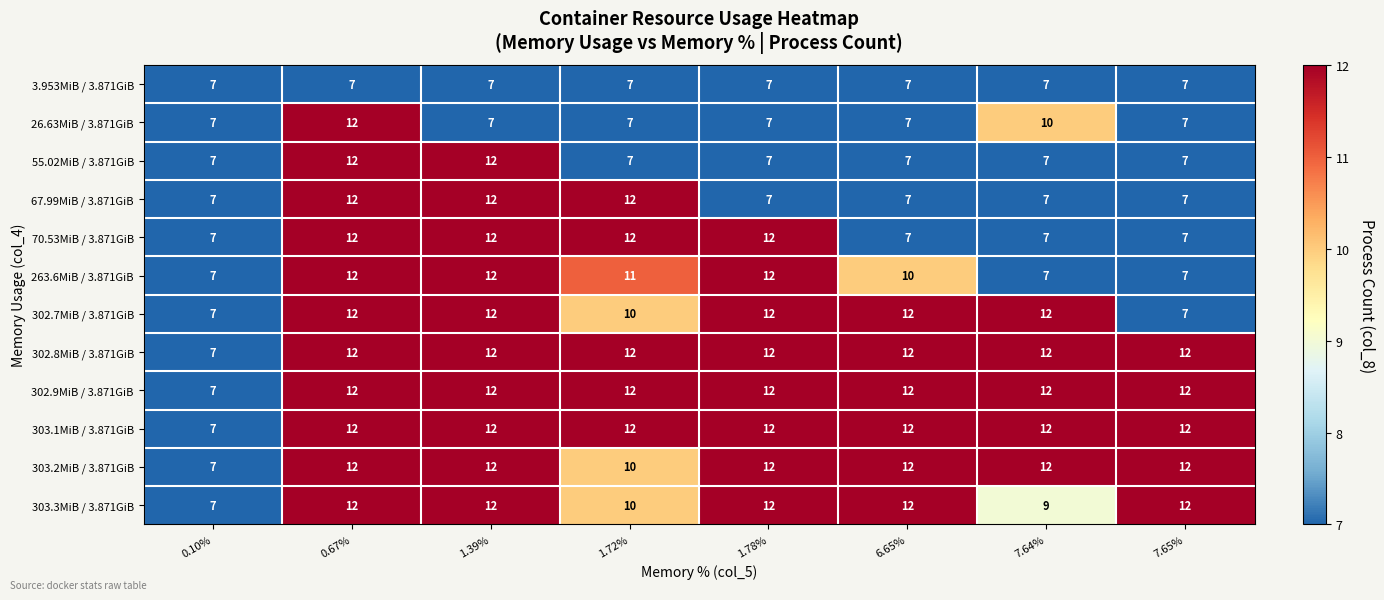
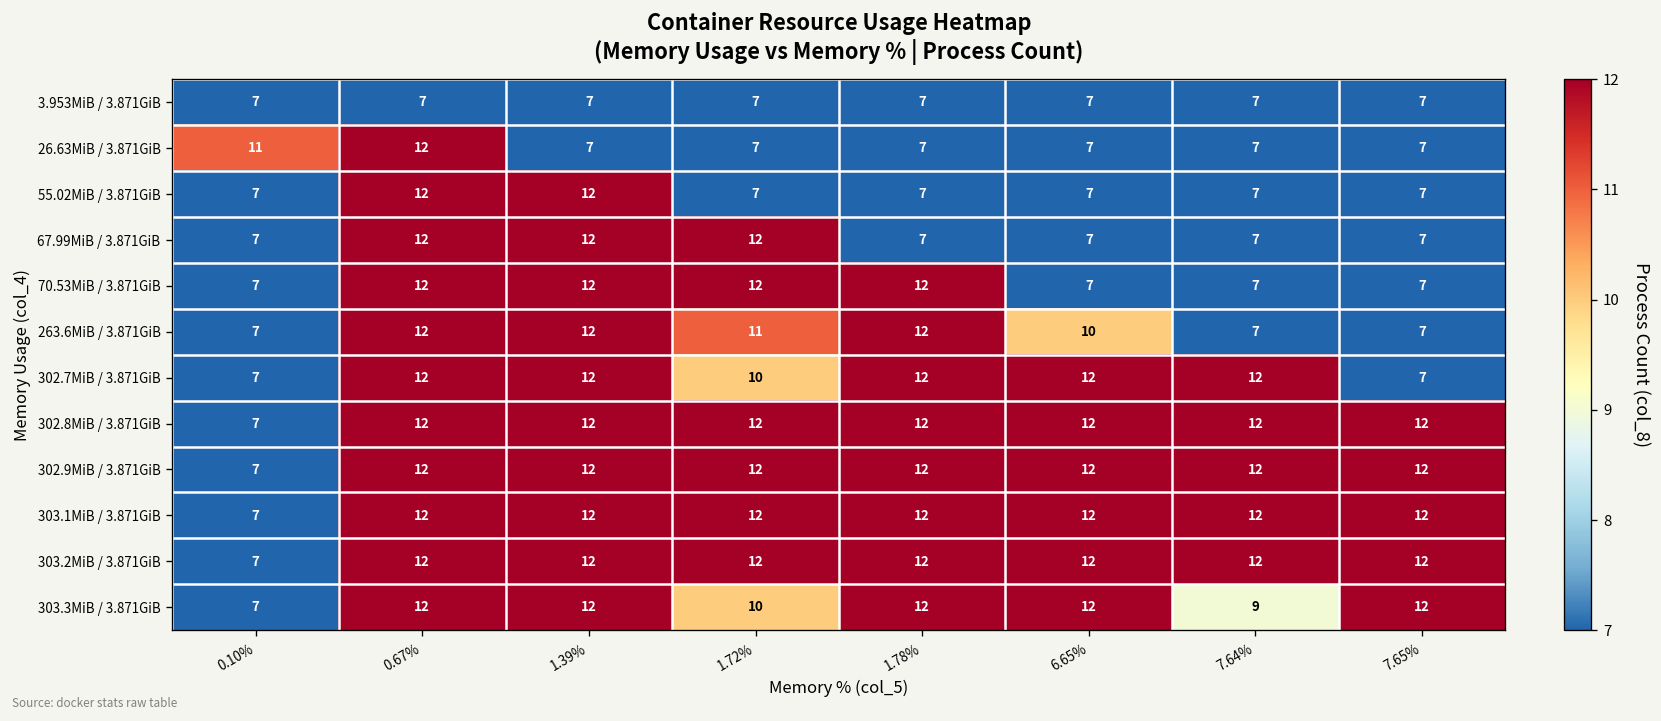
  {
    "3.953MiB / 3.871GiB": {
      "0.10%": 7,
      "0.67%": 7,
      "1.39%": 7,
      "1.72%": 7,
      "1.78%": 7,
      "6.65%": 7,
      "7.64%": 7,
      "7.65%": 7
    },
    "26.63MiB / 3.871GiB": {
-     "0.10%": 7,
+     "0.10%": 11,
      "0.67%": 12,
      "1.39%": 7,
      "1.72%": 7,
      "1.78%": 7,
      "6.65%": 7,
-     "7.64%": 10,
+     "7.64%": 7,
      "7.65%": 7
    },
    "55.02MiB / 3.871GiB": {
      "0.10%": 7,
      "0.67%": 12,
      "1.39%": 12,
      "1.72%": 7,
      "1.78%": 7,
      "6.65%": 7,
      "7.64%": 7,
      "7.65%": 7
    },
    "67.99MiB / 3.871GiB": {
      "0.10%": 7,
      "0.67%": 12,
      "1.39%": 12,
      "1.72%": 12,
      "1.78%": 7,
      "6.65%": 7,
      "7.64%": 7,
      "7.65%": 7
    },
    "70.53MiB / 3.871GiB": {
      "0.10%": 7,
      "0.67%": 12,
      "1.39%": 12,
      "1.72%": 12,
      "1.78%": 12,
      "6.65%": 7,
      "7.64%": 7,
      "7.65%": 7
    },
    "263.6MiB / 3.871GiB": {
      "0.10%": 7,
      "0.67%": 12,
      "1.39%": 12,
      "1.72%": 11,
      "1.78%": 12,
      "6.65%": 10,
      "7.64%": 7,
      "7.65%": 7
    },
    "302.7MiB / 3.871GiB": {
      "0.10%": 7,
      "0.67%": 12,
      "1.39%": 12,
      "1.72%": 10,
      "1.78%": 12,
      "6.65%": 12,
      "7.64%": 12,
      "7.65%": 7
    },
    "302.8MiB / 3.871GiB": {
      "0.10%": 7,
      "0.67%": 12,
      "1.39%": 12,
      "1.72%": 12,
      "1.78%": 12,
      "6.65%": 12,
      "7.64%": 12,
      "7.65%": 12
    },
    "302.9MiB / 3.871GiB": {
      "0.10%": 7,
      "0.67%": 12,
      "1.39%": 12,
      "1.72%": 12,
      "1.78%": 12,
      "6.65%": 12,
      "7.64%": 12,
      "7.65%": 12
    },
    "303.1MiB / 3.871GiB": {
      "0.10%": 7,
      "0.67%": 12,
      "1.39%": 12,
      "1.72%": 12,
      "1.78%": 12,
      "6.65%": 12,
      "7.64%": 12,
      "7.65%": 12
    },
    "303.2MiB / 3.871GiB": {
      "0.10%": 7,
      "0.67%": 12,
      "1.39%": 12,
-     "1.72%": 10,
+     "1.72%": 12,
      "1.78%": 12,
      "6.65%": 12,
      "7.64%": 12,
      "7.65%": 12
    },
    "303.3MiB / 3.871GiB": {
      "0.10%": 7,
      "0.67%": 12,
      "1.39%": 12,
      "1.72%": 10,
      "1.78%": 12,
      "6.65%": 12,
      "7.64%": 9,
      "7.65%": 12
    }
  }
